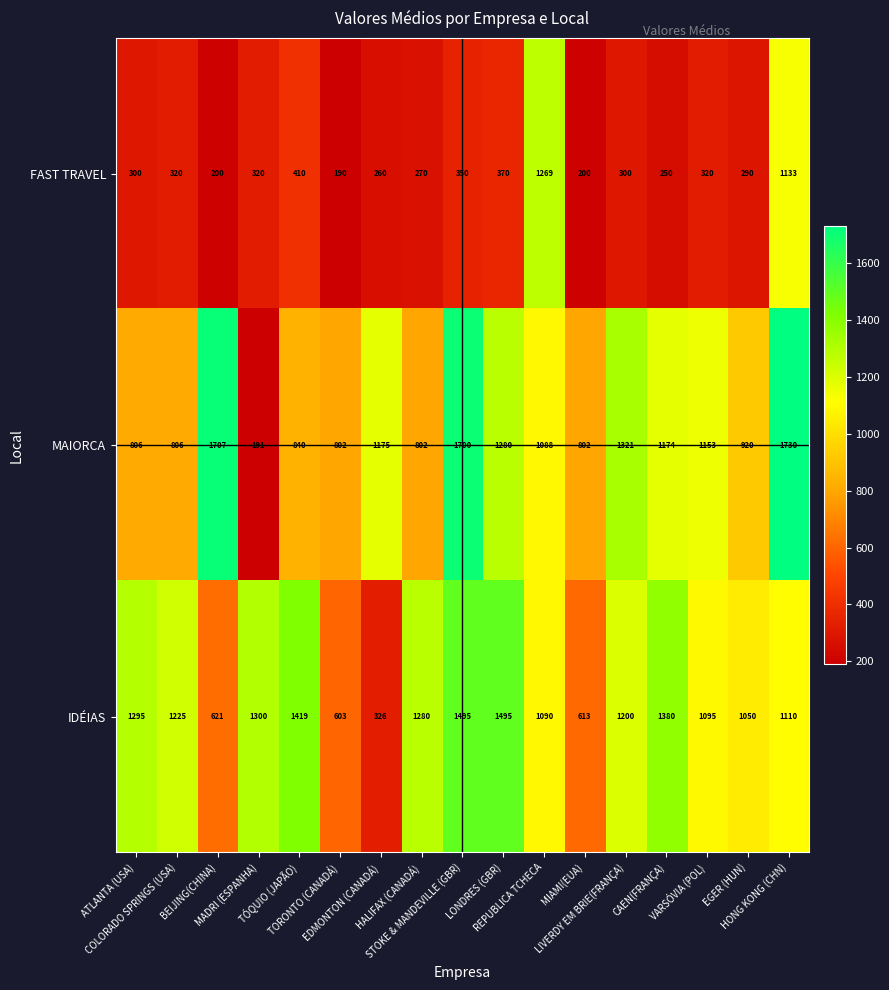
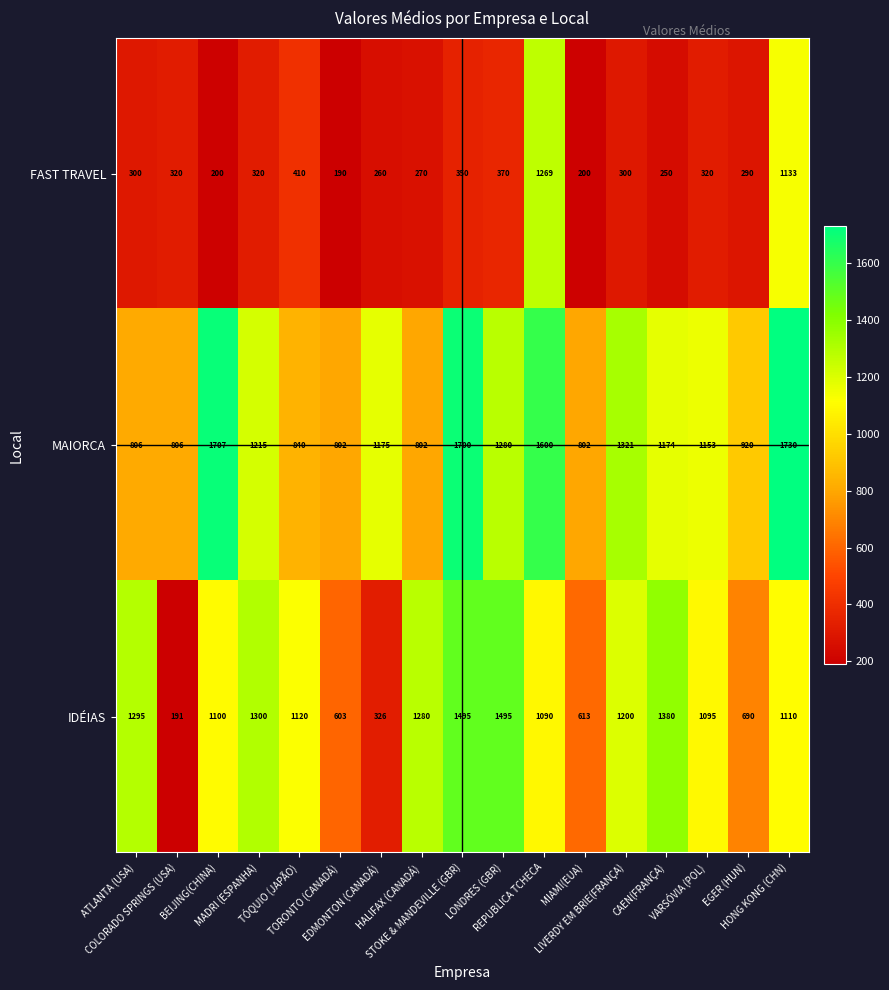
  {
    "FAST TRAVEL": {
      "ATLANTA (USA)": 300,
      "COLORADO SPRINGS (USA)": 320,
      "BEIJING(CHINA)": 200,
      "MADRI (ESPANHA)": 320,
      "TÓQUIO (JAPÃO)": 410,
      "TORONTO (CANADÁ)": 190,
      "EDMONTON (CANADÁ)": 260,
      "HALIFAX (CANADÁ)": 270,
      "STOKE & MANDEVILLE (GBR)": 350,
      "LONDRES (GBR)": 370,
      "REPUBLICA TCHECA": 1269,
      "MIAMI(EUA)": 200,
      "LIVERDY EM BRIE(FRANÇA)": 300,
      "CAEN(FRANÇA)": 250,
      "VARSÓVIA (POL)": 320,
      "EGER (HUN)": 290,
      "HONG KONG (CHN)": 1133
    },
    "MAIORCA": {
      "ATLANTA (USA)": 806,
      "COLORADO SPRINGS (USA)": 806,
      "BEIJING(CHINA)": 1707,
-     "MADRI (ESPANHA)": 191,
+     "MADRI (ESPANHA)": 1215,
      "TÓQUIO (JAPÃO)": 840,
      "TORONTO (CANADÁ)": 802,
      "EDMONTON (CANADÁ)": 1175,
      "HALIFAX (CANADÁ)": 802,
      "STOKE & MANDEVILLE (GBR)": 1700,
      "LONDRES (GBR)": 1280,
-     "REPUBLICA TCHECA": 1088,
+     "REPUBLICA TCHECA": 1600,
      "MIAMI(EUA)": 802,
      "LIVERDY EM BRIE(FRANÇA)": 1321,
      "CAEN(FRANÇA)": 1174,
      "VARSÓVIA (POL)": 1153,
      "EGER (HUN)": 920,
      "HONG KONG (CHN)": 1730
    },
    "IDÉIAS": {
      "ATLANTA (USA)": 1295,
-     "COLORADO SPRINGS (USA)": 1225,
-     "BEIJING(CHINA)": 621,
+     "COLORADO SPRINGS (USA)": 191,
+     "BEIJING(CHINA)": 1100,
      "MADRI (ESPANHA)": 1300,
-     "TÓQUIO (JAPÃO)": 1419,
+     "TÓQUIO (JAPÃO)": 1120,
      "TORONTO (CANADÁ)": 603,
      "EDMONTON (CANADÁ)": 326,
      "HALIFAX (CANADÁ)": 1280,
      "STOKE & MANDEVILLE (GBR)": 1495,
      "LONDRES (GBR)": 1495,
      "REPUBLICA TCHECA": 1090,
      "MIAMI(EUA)": 613,
      "LIVERDY EM BRIE(FRANÇA)": 1200,
      "CAEN(FRANÇA)": 1380,
      "VARSÓVIA (POL)": 1095,
-     "EGER (HUN)": 1050,
+     "EGER (HUN)": 690,
      "HONG KONG (CHN)": 1110
    }
  }
